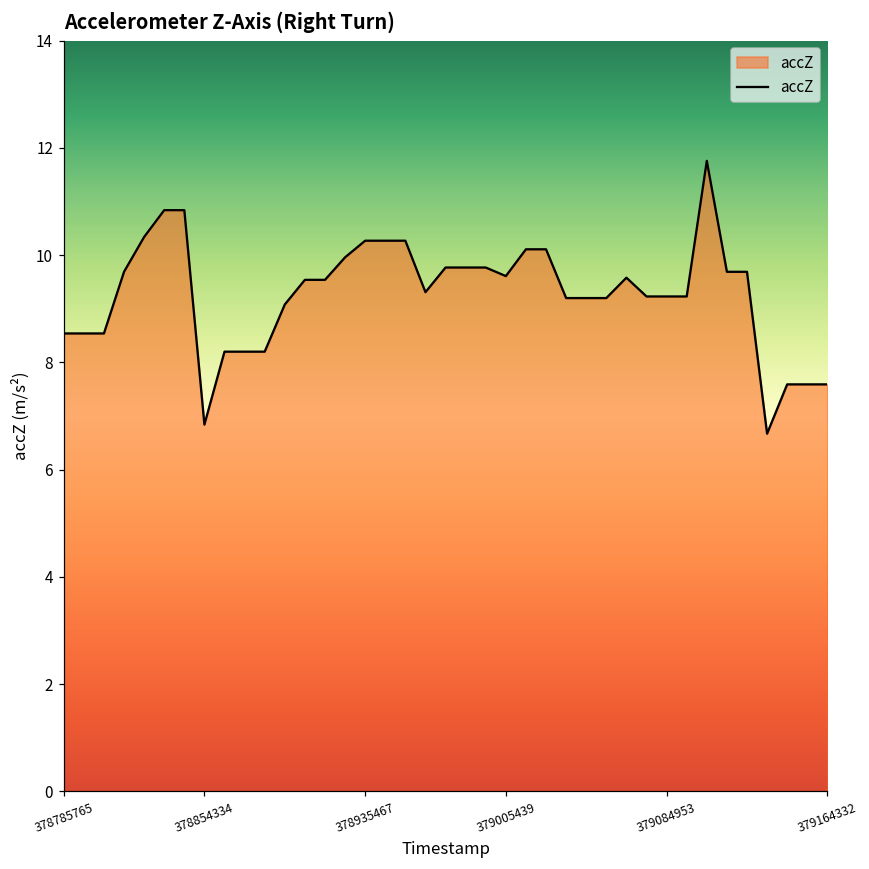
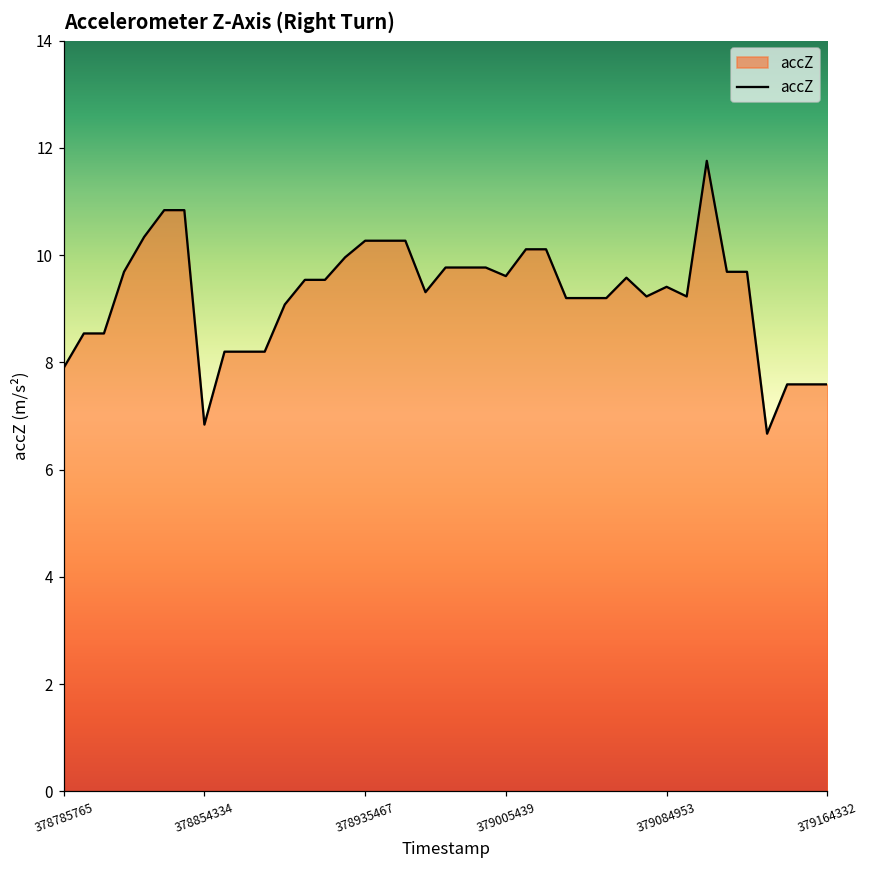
  {
-   "378785765": 8.5,
+   "378785765": 7.9,
    "378854334": 6.8,
    "378935467": 10.3,
    "379005439": 9.6,
-   "379084953": 9.2,
+   "379084953": 9.4,
    "379164332": 7.6
  }
